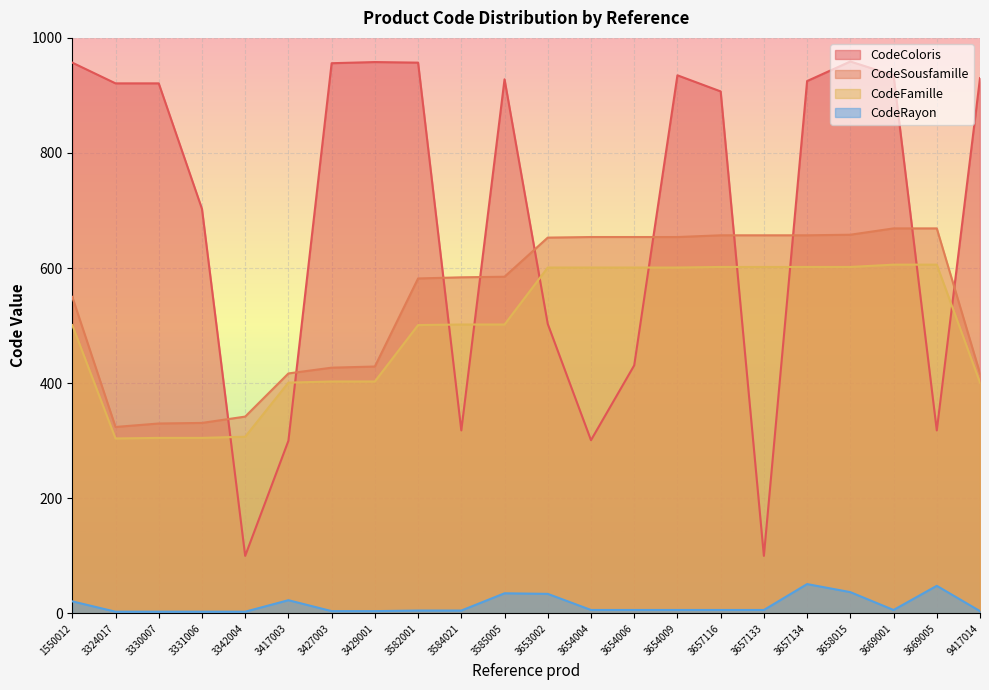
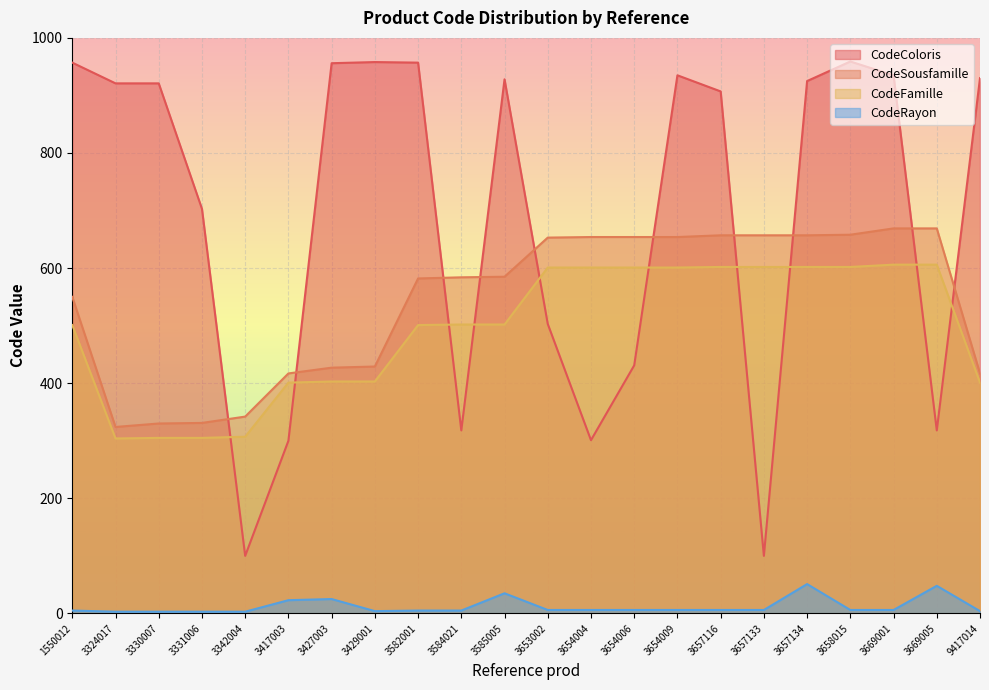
  {
    "CodeRayon": {
-     "1550012": 20,
+     "1550012": 10,
      "3324017": 0,
      "3330007": 0,
      "3331006": 0,
      "3342004": 0,
      "3417003": 20,
-     "3427003": 0,
+     "3427003": 30,
      "3429001": 0,
      "3582001": 10,
      "3584021": 10,
      "3585005": 40,
-     "3653002": 30,
+     "3653002": 10,
      "3654004": 10,
      "3654006": 10,
      "3654009": 10,
      "3657116": 10,
      "3657133": 10,
      "3657134": 50,
-     "3658015": 40,
+     "3658015": 10,
      "3669001": 10,
      "3669005": 50,
      "9417014": 0
    }
  }
